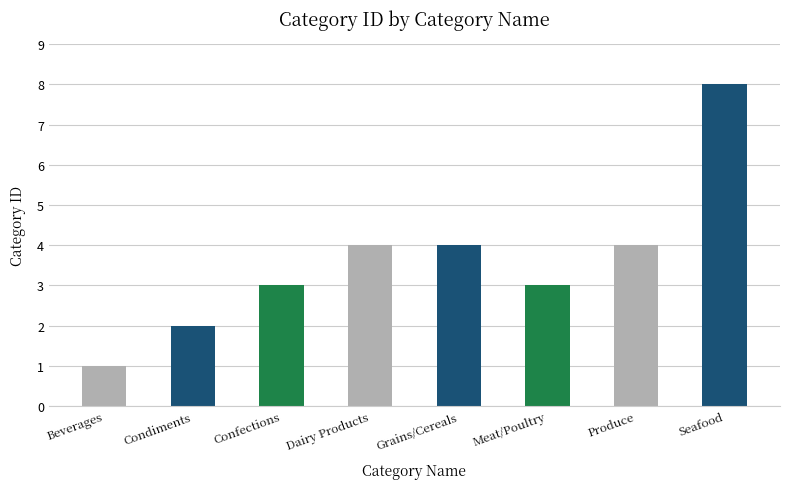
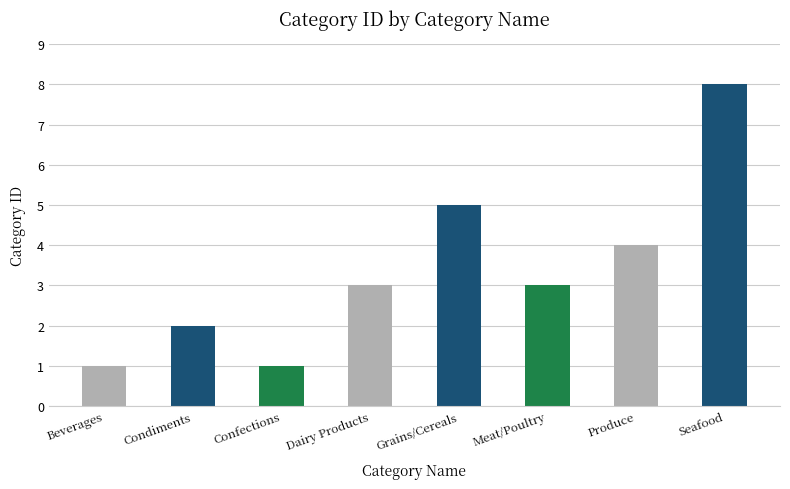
  {
    "Beverages": 1,
    "Condiments": 2,
-   "Confections": 3,
-   "Dairy Products": 4,
-   "Grains/Cereals": 4,
+   "Confections": 1,
+   "Dairy Products": 3,
+   "Grains/Cereals": 5,
    "Meat/Poultry": 3,
    "Produce": 4,
    "Seafood": 8
  }
